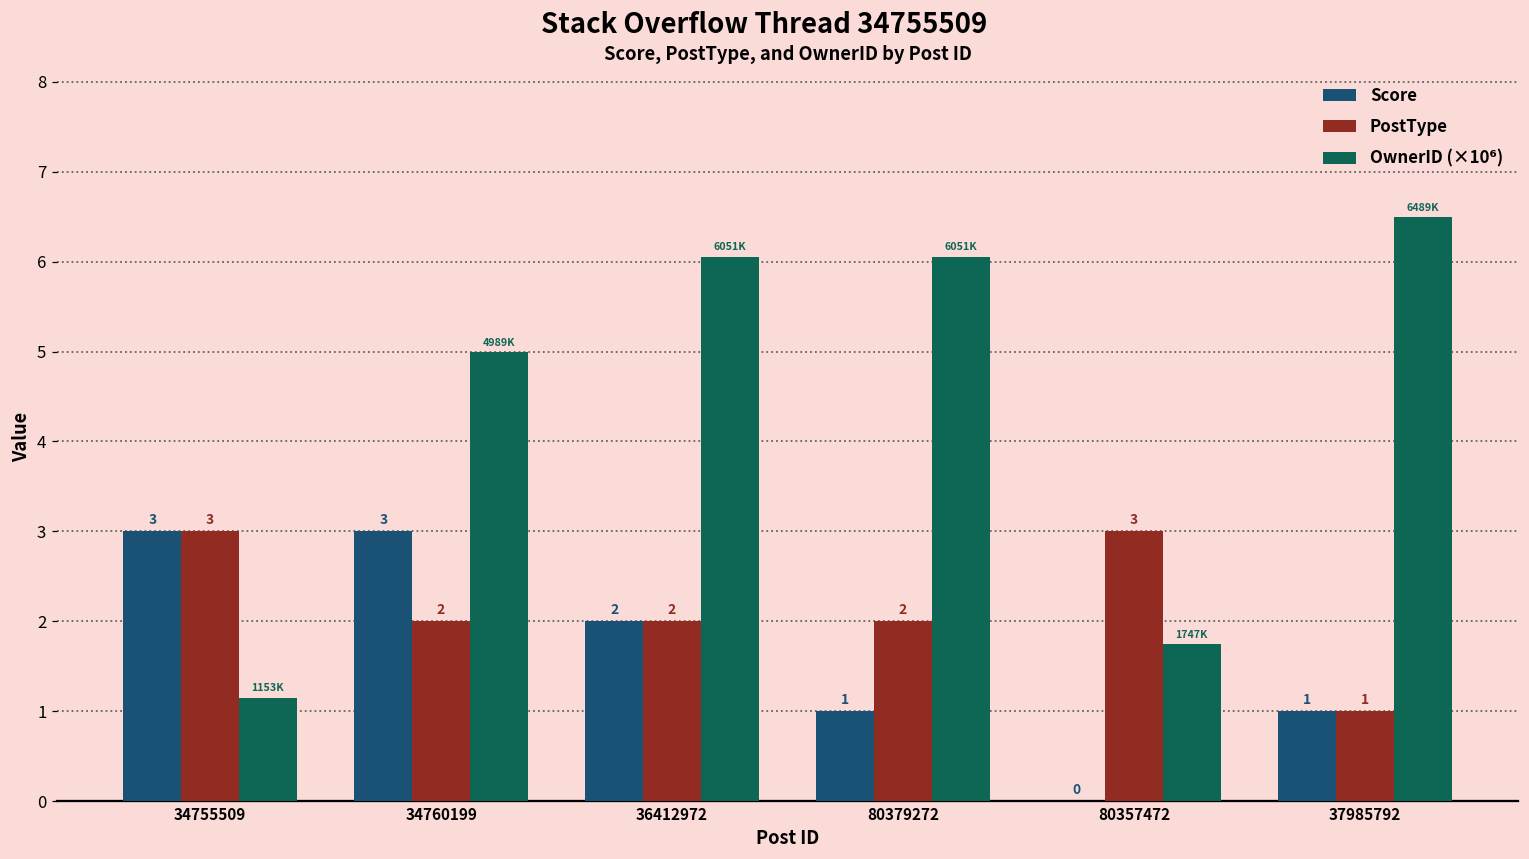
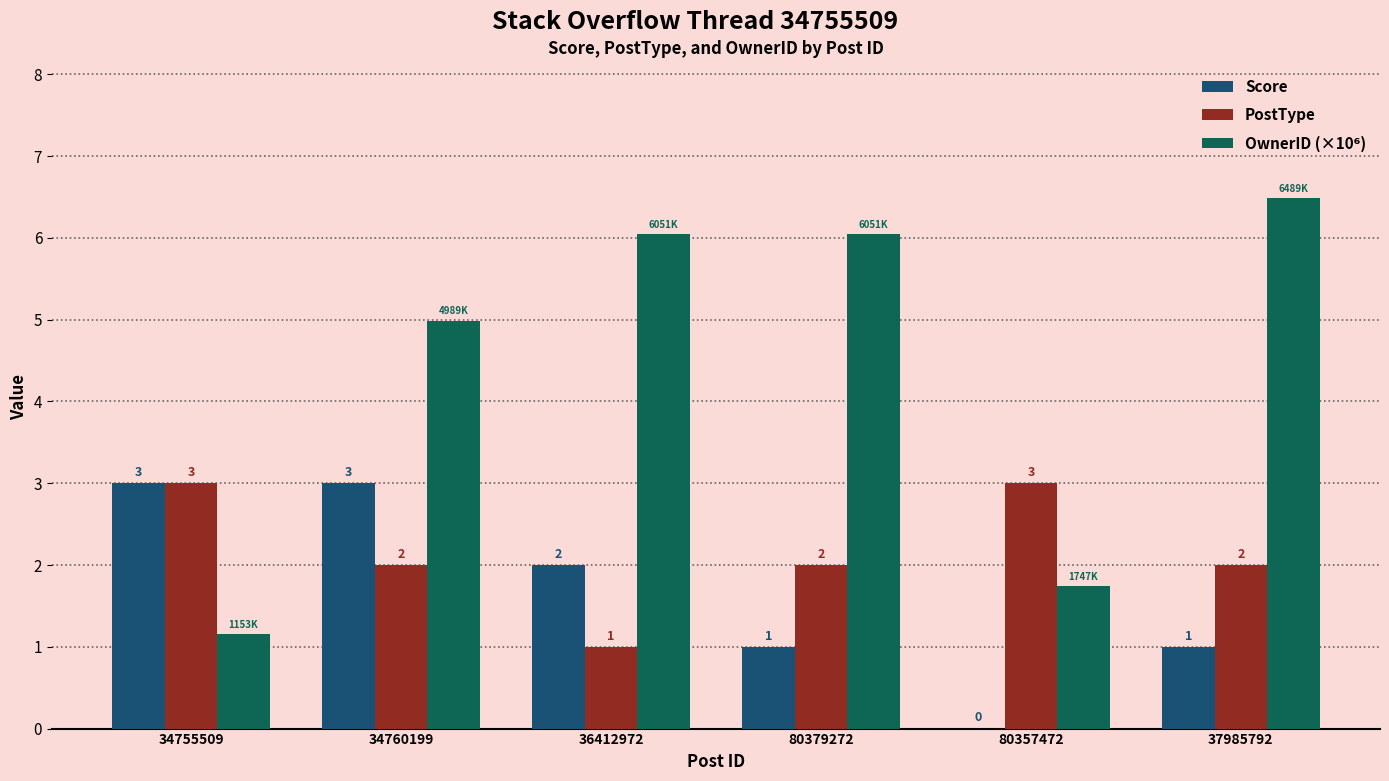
  {
    "PostType": {
      "34755509": 3,
      "34760199": 2,
-     "36412972": 2,
+     "36412972": 1,
      "80379272": 2,
      "80357472": 3,
-     "37985792": 1
+     "37985792": 2
    }
  }
